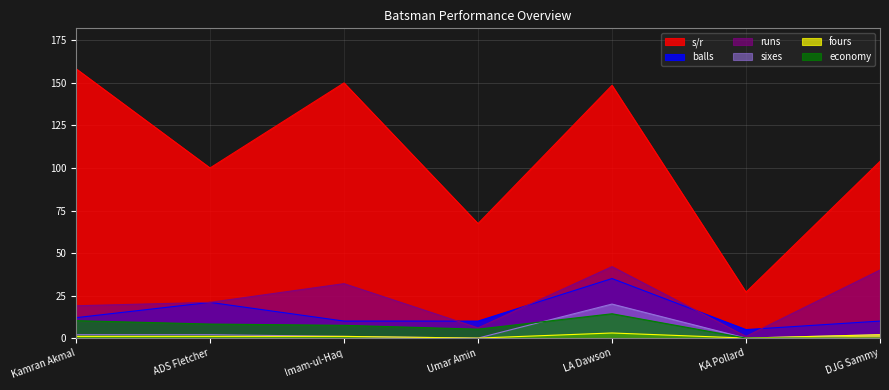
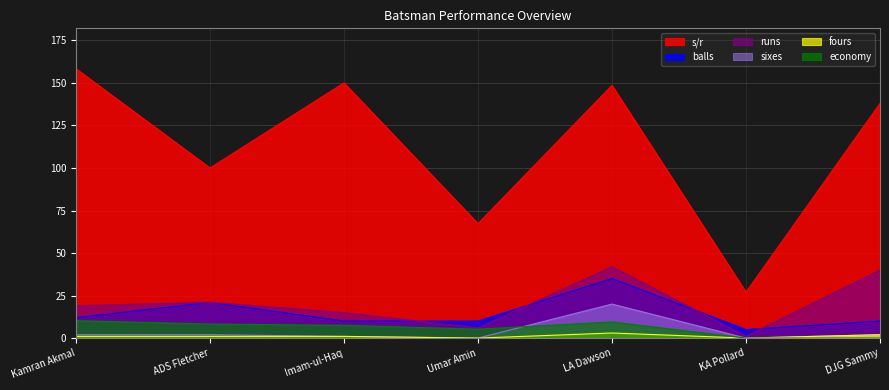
  {
    "s/r": {
      "Kamran Akmal": 158,
      "ADS Fletcher": 100,
      "Imam-ul-Haq": 150,
      "Umar Amin": 67,
      "LA Dawson": 149,
      "KA Pollard": 27,
-     "DJG Sammy": 104
+     "DJG Sammy": 138
    },
    "balls": {
      "Kamran Akmal": 12,
      "Imam-ul-Haq": 10,
      "Umar Amin": 10,
      "LA Dawson": 35,
      "KA Pollard": 5,
      "DJG Sammy": 10
    },
    "runs": {
      "Kamran Akmal": 19,
-     "Imam-ul-Haq": 32,
+     "Imam-ul-Haq": 15,
      "LA Dawson": 42,
      "DJG Sammy": 40
    },
    "sixes": {
      "LA Dawson": 20
    },
    "fours": {
      "LA Dawson": 3
    },
    "economy": {
      "Kamran Akmal": 10,
      "ADS Fletcher": 8,
      "Imam-ul-Haq": 8,
-     "LA Dawson": 14,
+     "LA Dawson": 10,
      "DJG Sammy": 0
    }
  }
